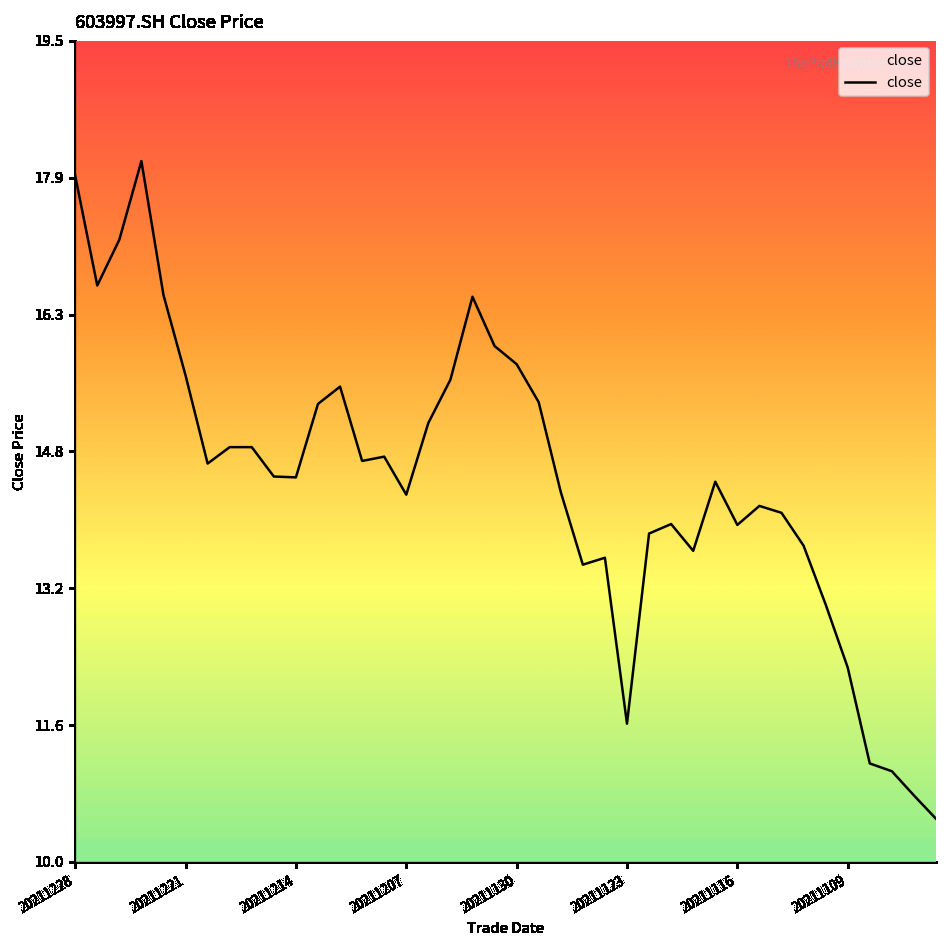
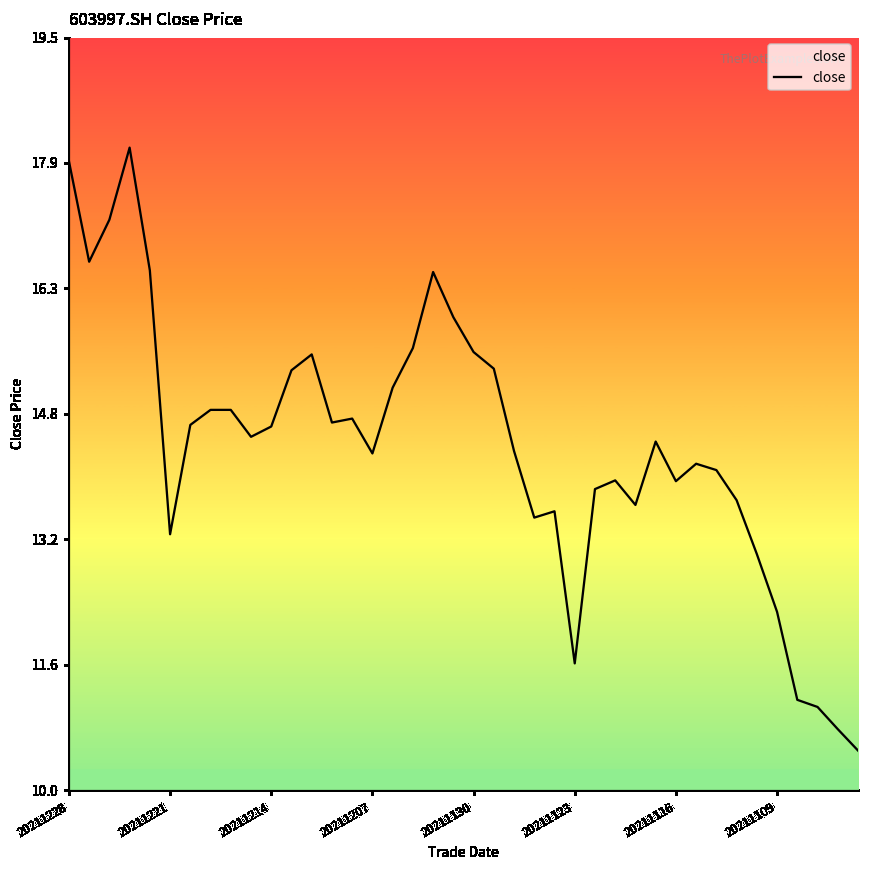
  {
    "20211228": 17.9,
-   "20211221": 15.6,
-   "20211214": 14.5,
+   "20211221": 13.2,
+   "20211214": 14.6,
    "20211207": 14.3,
-   "20211130": 15.8,
+   "20211130": 15.5,
    "20211123": 11.6,
    "20211116": 13.9,
    "20211109": 12.3
  }
